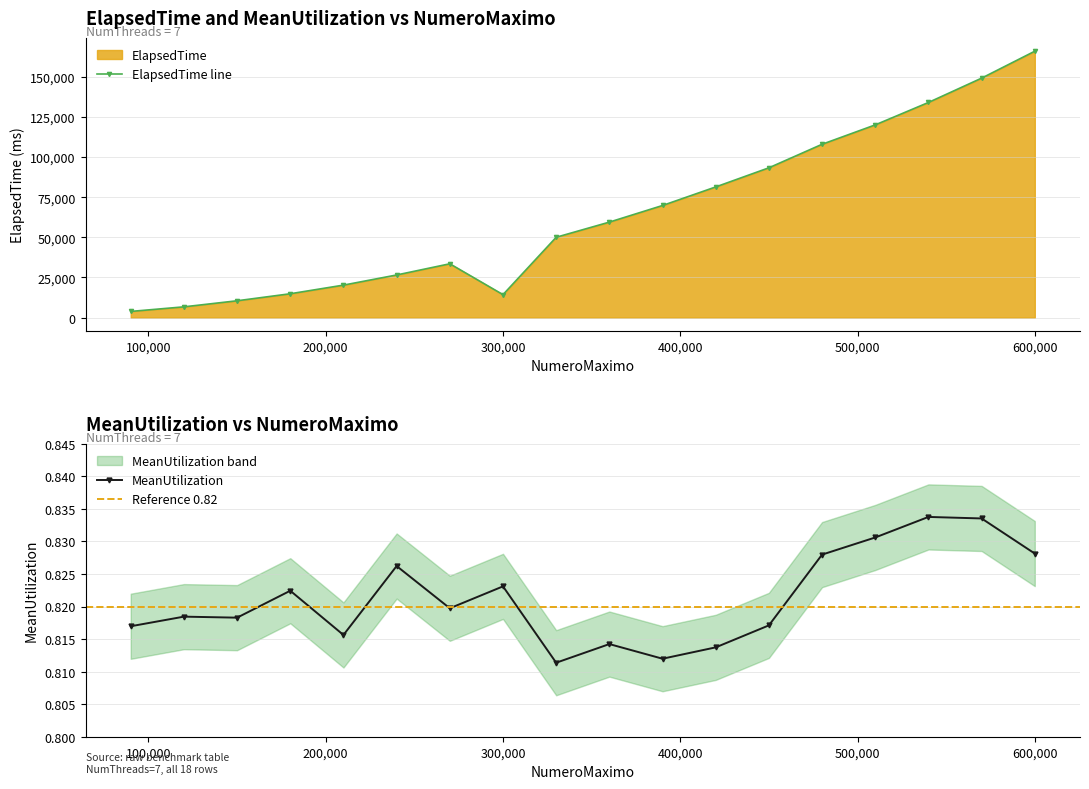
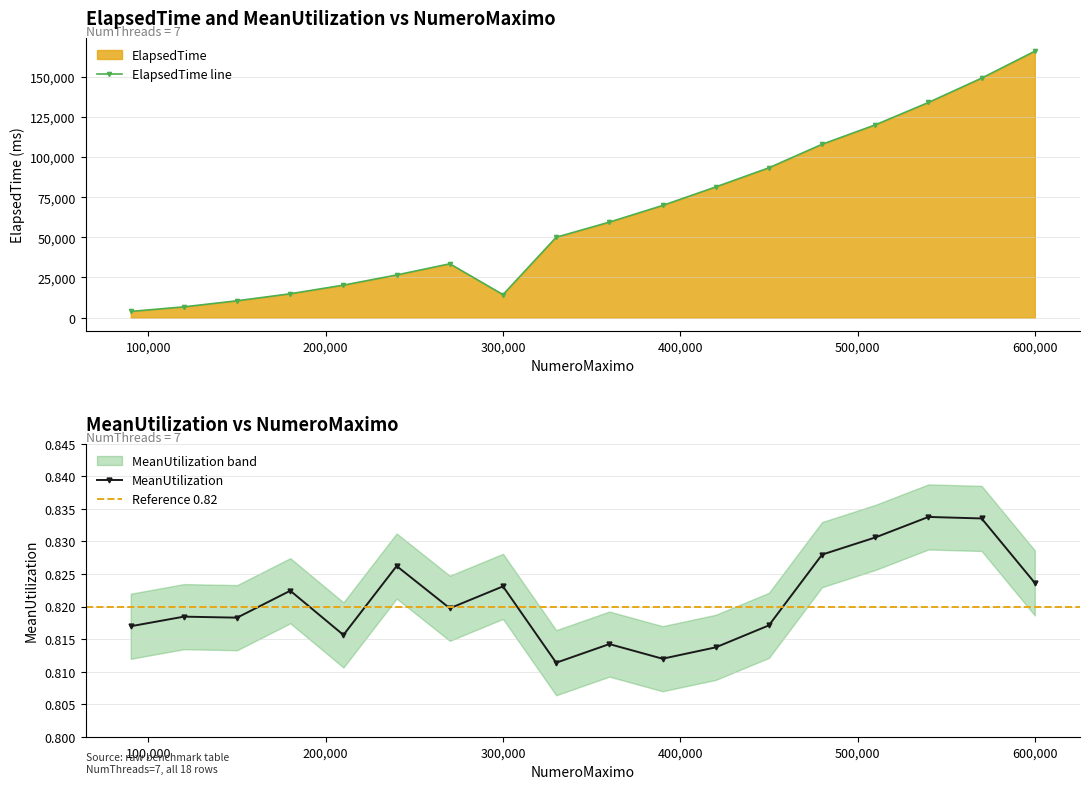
  {
    "ElapsedTime and MeanUtilization vs NumeroMaximo": {
      "300,000": "14,000",
      "600,000": "166,000"
    },
    "MeanUtilization vs NumeroMaximo": {
      "MeanUtilization": {
        "300,000": "0.823",
-       "600,000": "0.828"
+       "600,000": "0.824"
      }
    }
  }
